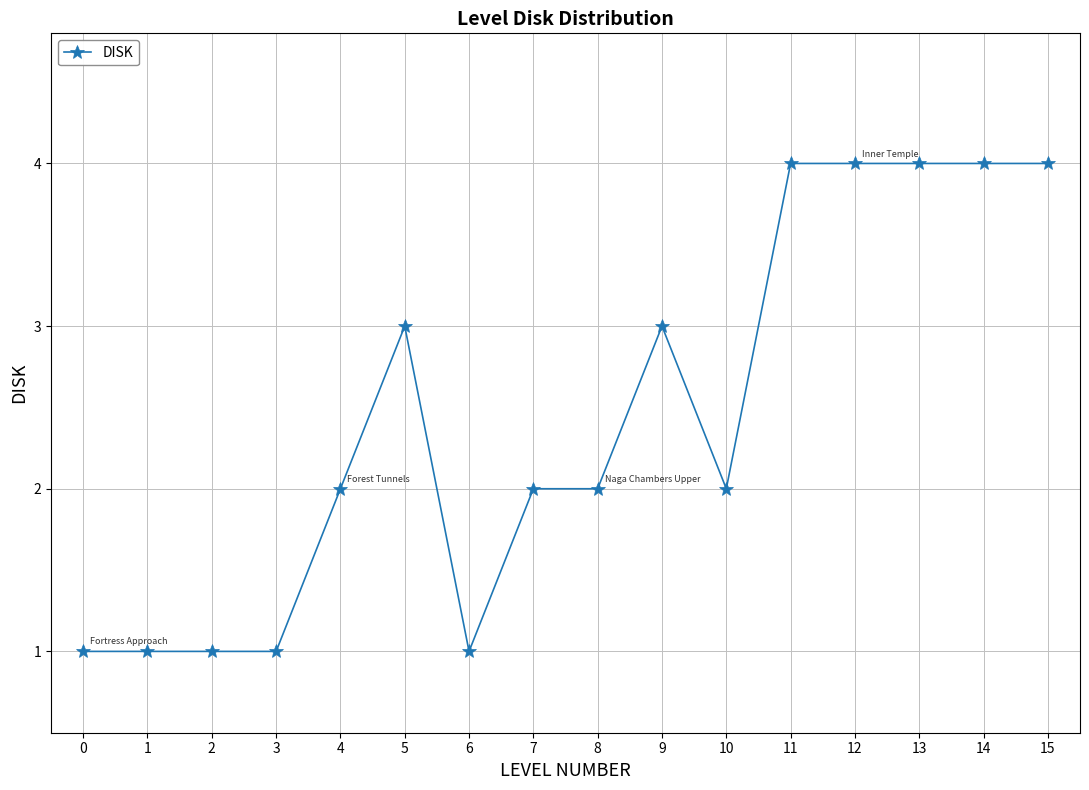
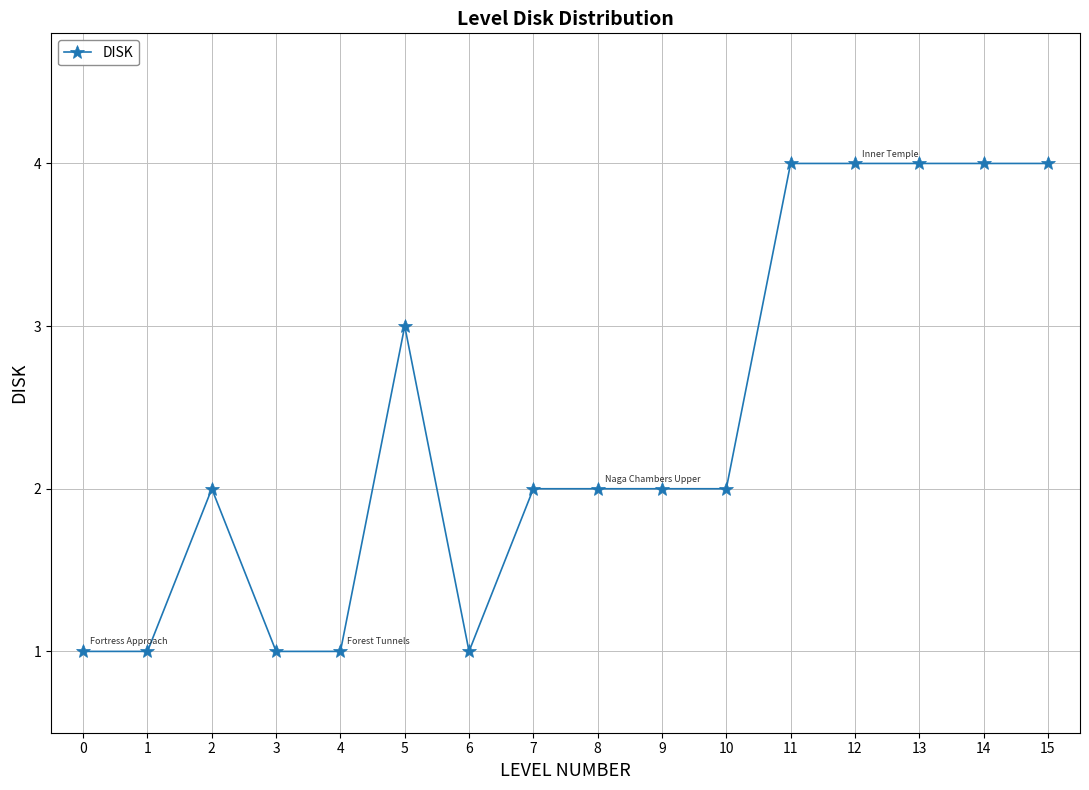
  {
    "0": 1,
    "1": 1,
-   "2": 1,
+   "2": 2,
    "3": 1,
-   "4": 2,
+   "4": 1,
    "5": 3,
    "6": 1,
    "7": 2,
    "8": 2,
-   "9": 3,
+   "9": 2,
    "10": 2,
    "11": 4,
    "12": 4,
    "13": 4,
    "14": 4,
    "15": 4
  }
